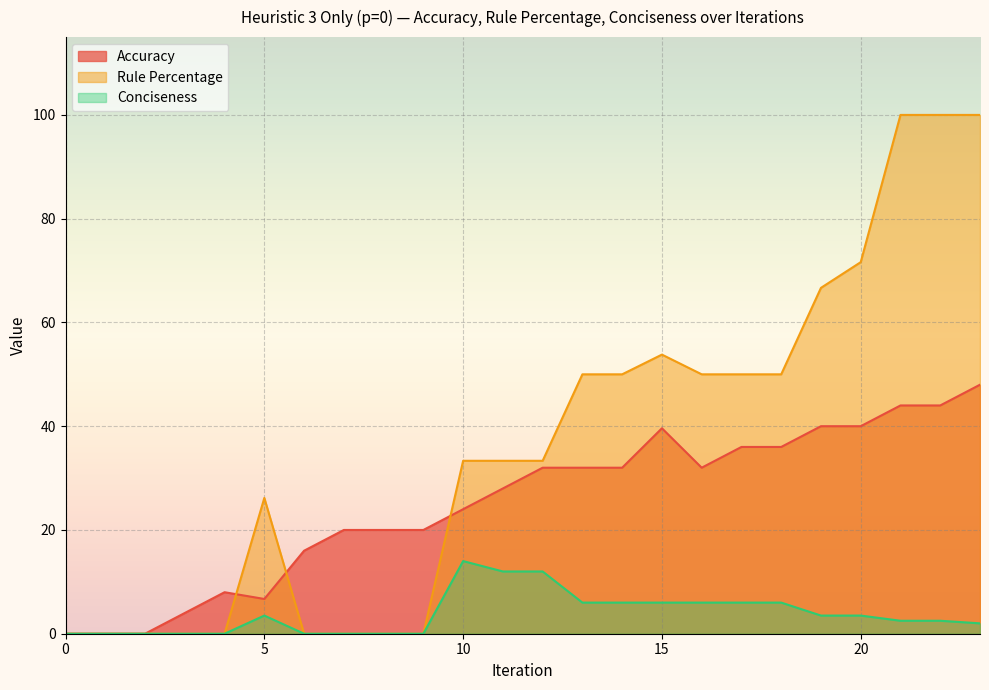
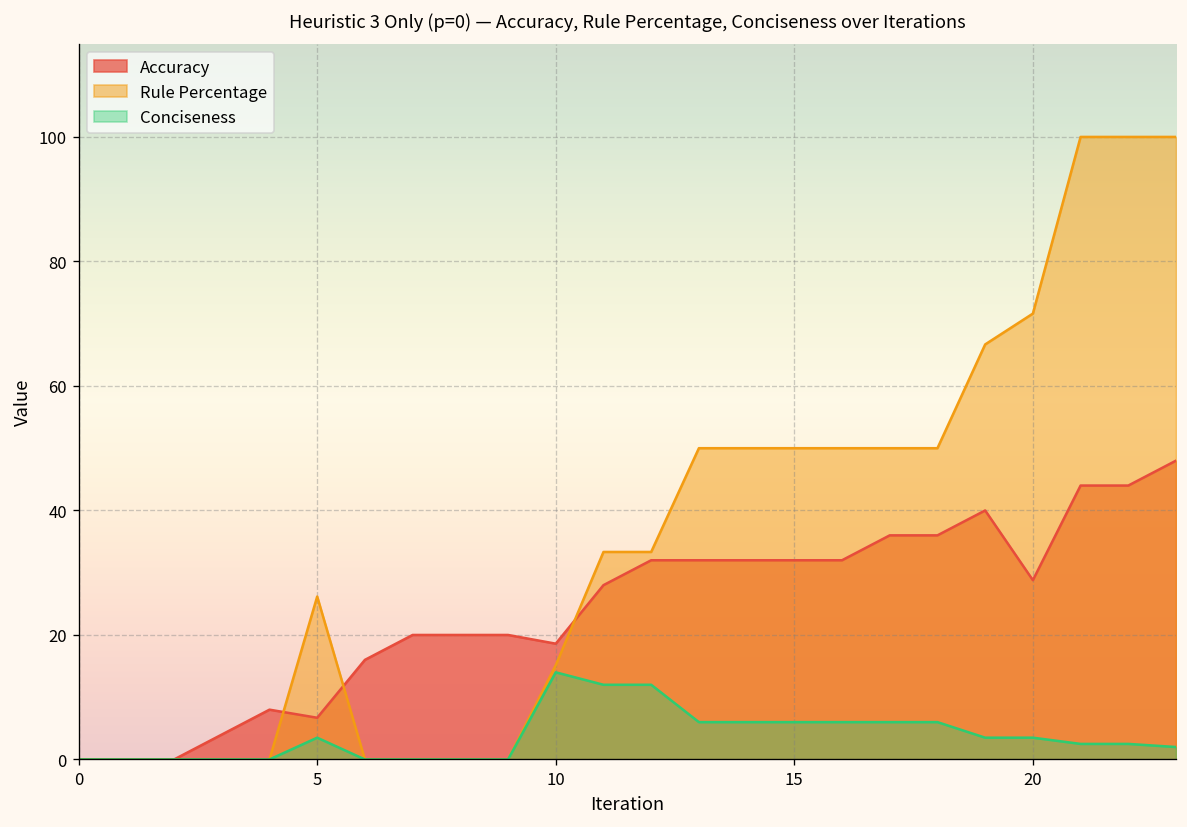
  {
    "Accuracy": {
      "5": 7,
-     "10": 24,
-     "15": 40,
-     "20": 40
+     "10": 19,
+     "15": 32,
+     "20": 29
    },
    "Rule Percentage": {
      "5": 26,
-     "10": 33,
-     "15": 54,
+     "10": 15,
+     "15": 50,
      "20": 72
    },
    "Conciseness": {
      "5": 4,
      "10": 14,
      "15": 6,
      "20": 4
    }
  }
